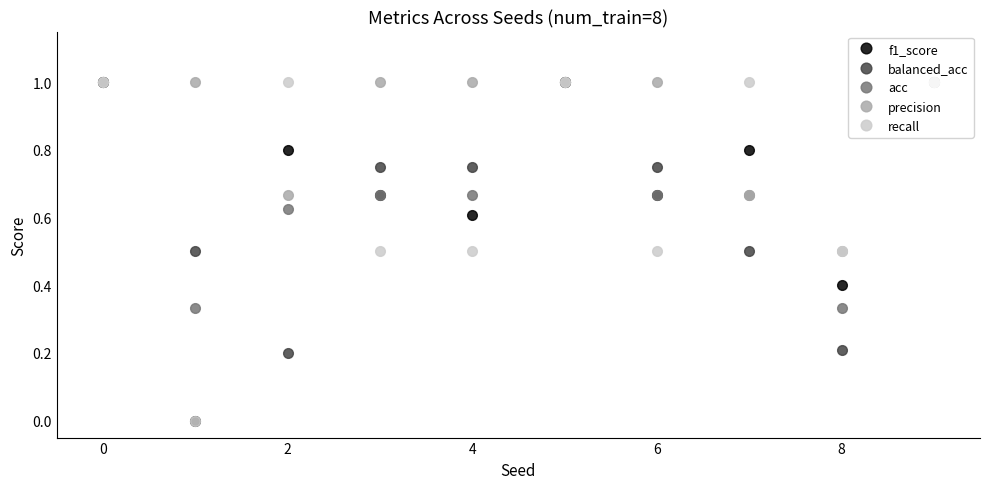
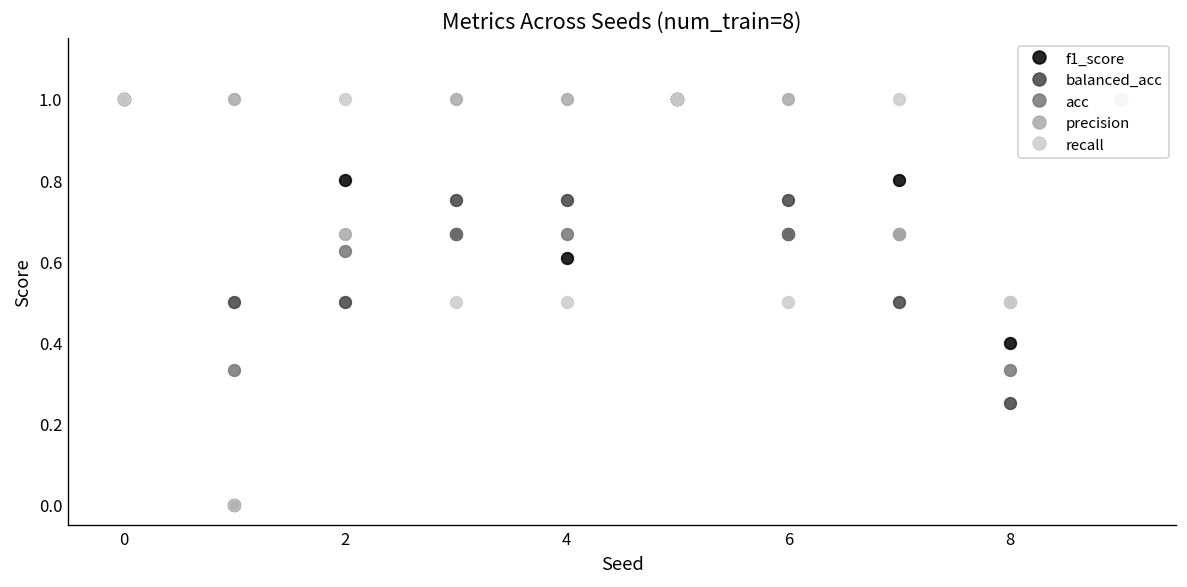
  {
    "f1_score": {
      "2": 0.80,
      "4": 0.61,
      "8": 0.40
    },
    "balanced_acc": {
-     "2": 0.2,
+     "2": 0.5,
      "4": 0.75,
      "6": 0.75,
-     "8": 0.21
+     "8": 0.25
    },
    "acc": {
      "2": 0.63,
      "4": 0.67,
      "8": 0.33
    }
  }
